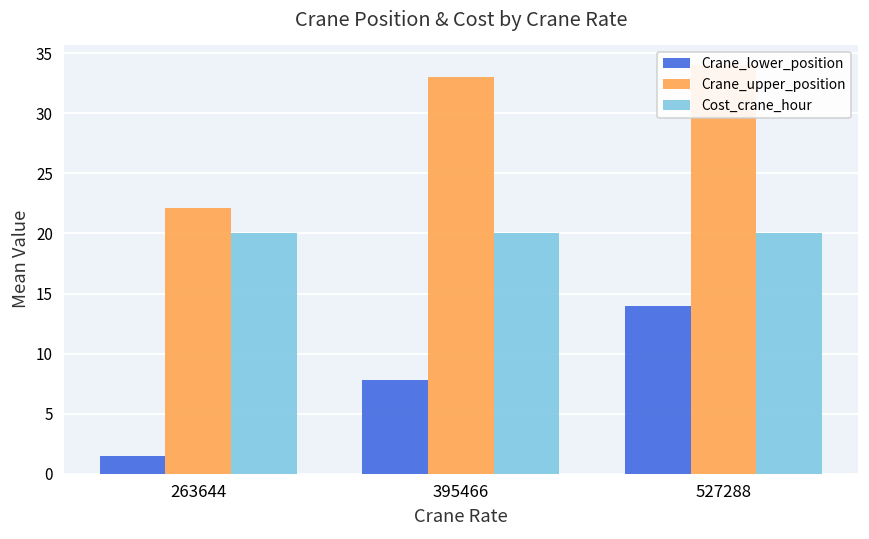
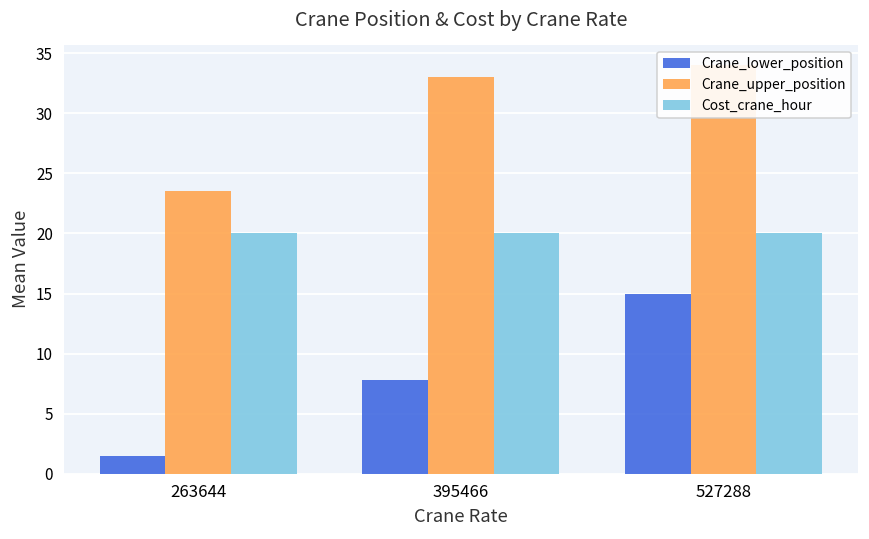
  {
    "Crane_lower_position": {
      "263644": 1.5,
      "395466": 8,
-     "527288": 14
+     "527288": 15
    },
    "Crane_upper_position": {
-     "263644": 22.1,
+     "263644": 23.5,
      "395466": 33.0
    },
    "Cost_crane_hour": {
      "263644": 20.0,
      "395466": 20.0,
      "527288": 20.0
    }
  }
